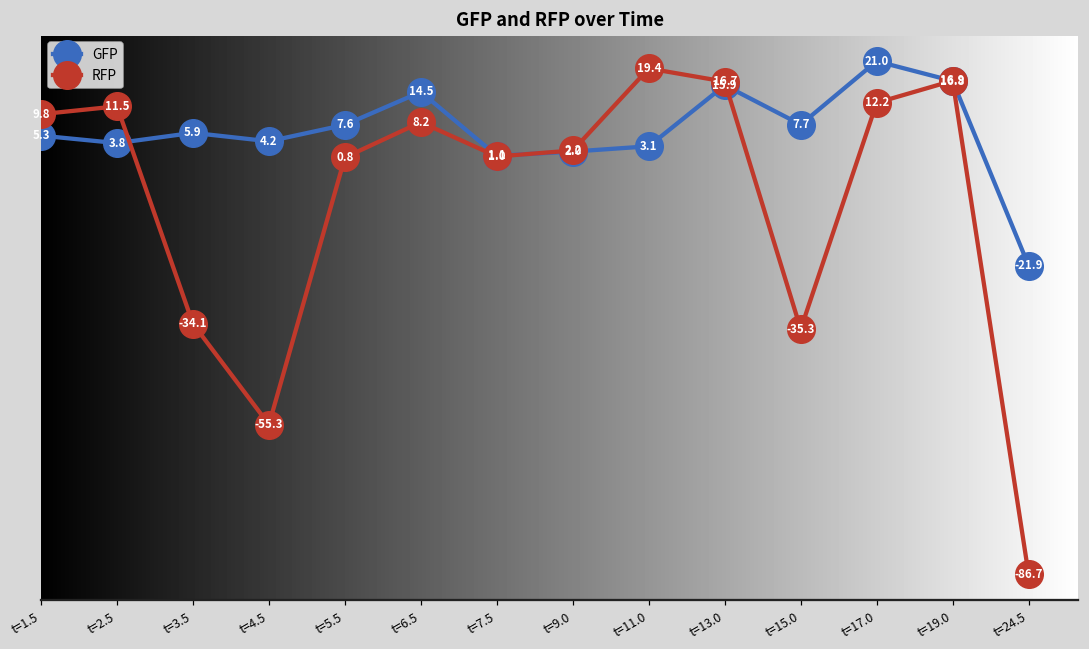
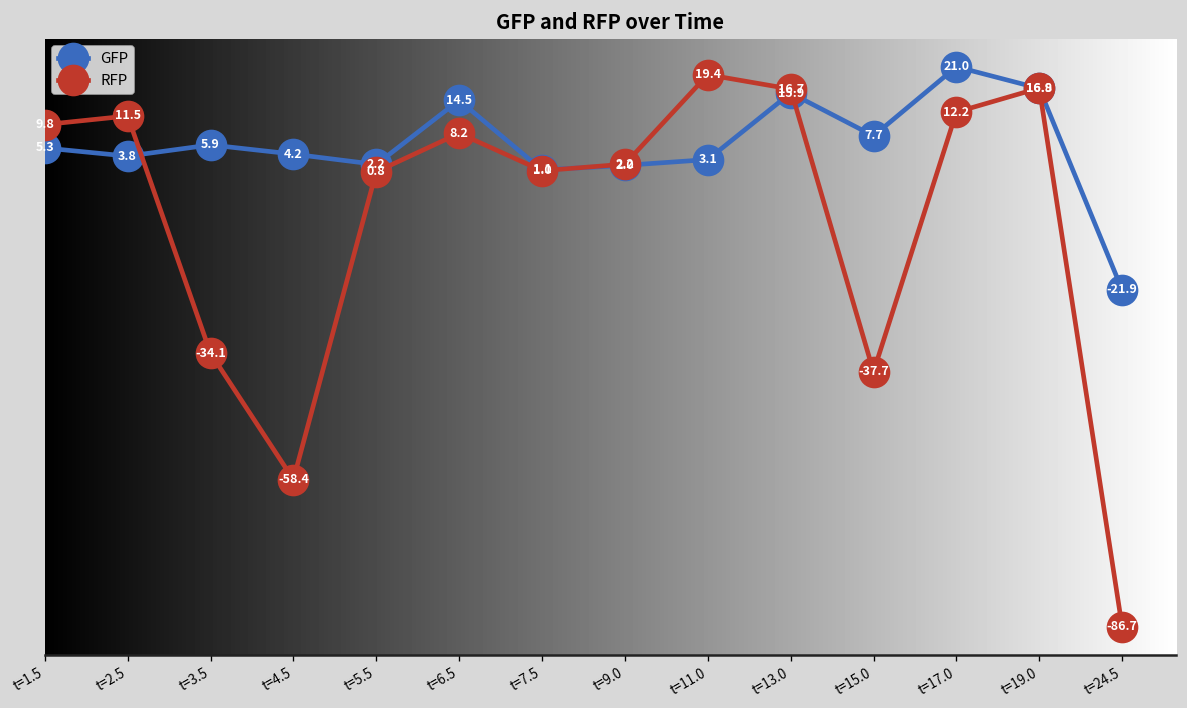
  {
    "GFP": {
      "t=2.5": 3.8,
      "t=3.5": 5.9,
      "t=4.5": 4.2,
-     "t=5.5": 7.6,
+     "t=5.5": 2.2,
      "t=6.5": 14.5,
      "t=11.0": 3.1,
      "t=15.0": 7.7,
      "t=17.0": 21.0,
      "t=24.5": -21.9
    },
    "RFP": {
      "t=2.5": 11.5,
      "t=3.5": -34.1,
-     "t=4.5": -55.3,
+     "t=4.5": -58.4,
      "t=6.5": 8.2,
      "t=11.0": 19.4,
-     "t=15.0": -35.3,
+     "t=15.0": -37.7,
      "t=17.0": 12.2,
      "t=24.5": -86.7
    }
  }
